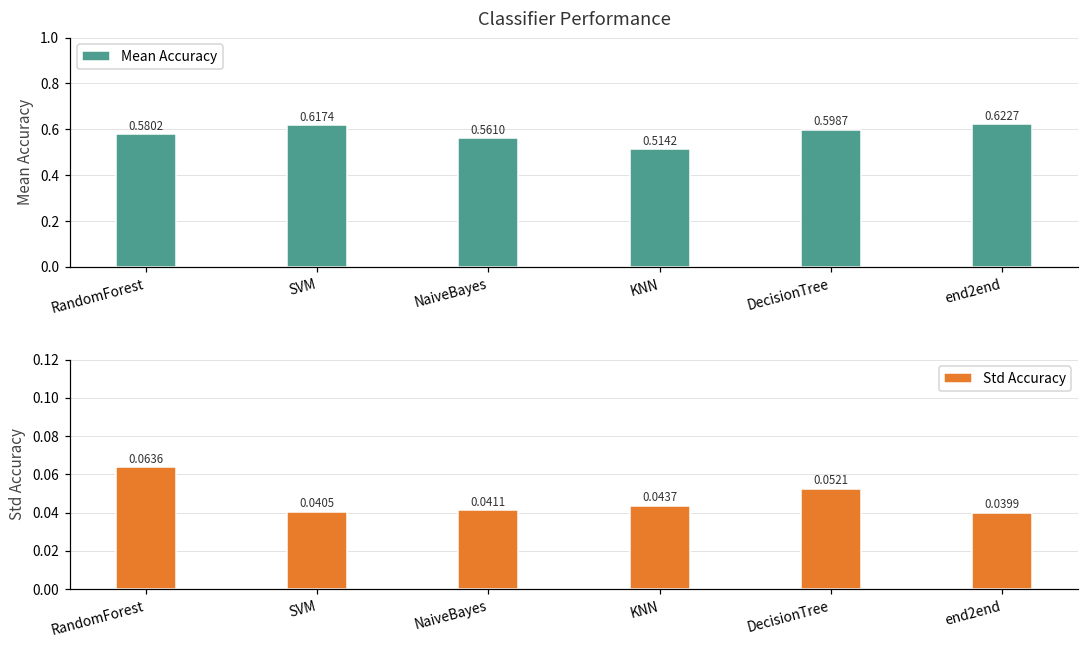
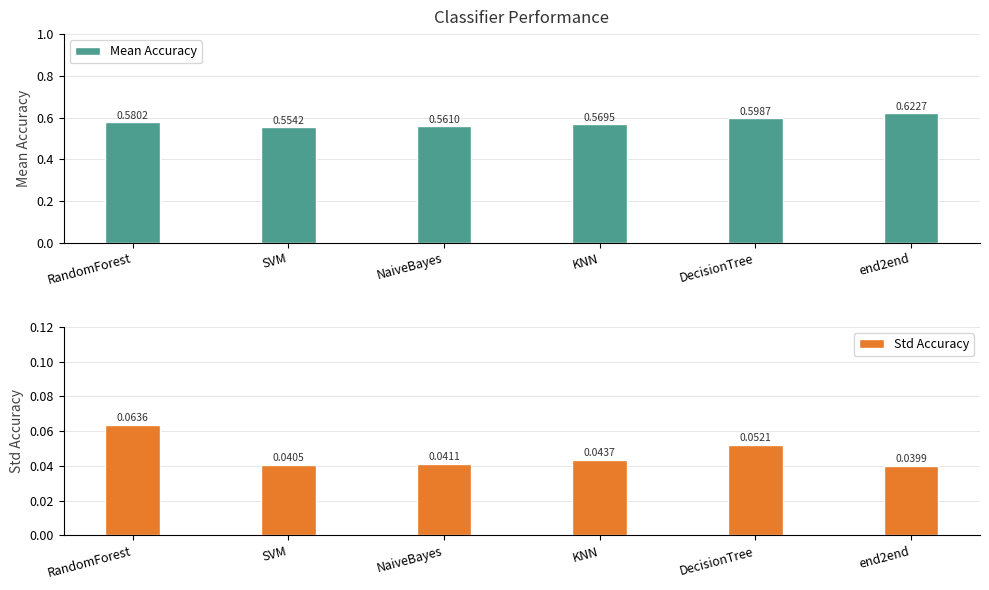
  {
    "Classifier Performance": {
      "RandomForest": 0.5802,
-     "SVM": 0.6174,
+     "SVM": 0.5542,
      "NaiveBayes": 0.5610,
-     "KNN": 0.5142,
+     "KNN": 0.5695,
      "DecisionTree": 0.5987,
      "end2end": 0.6227
    }
  }
